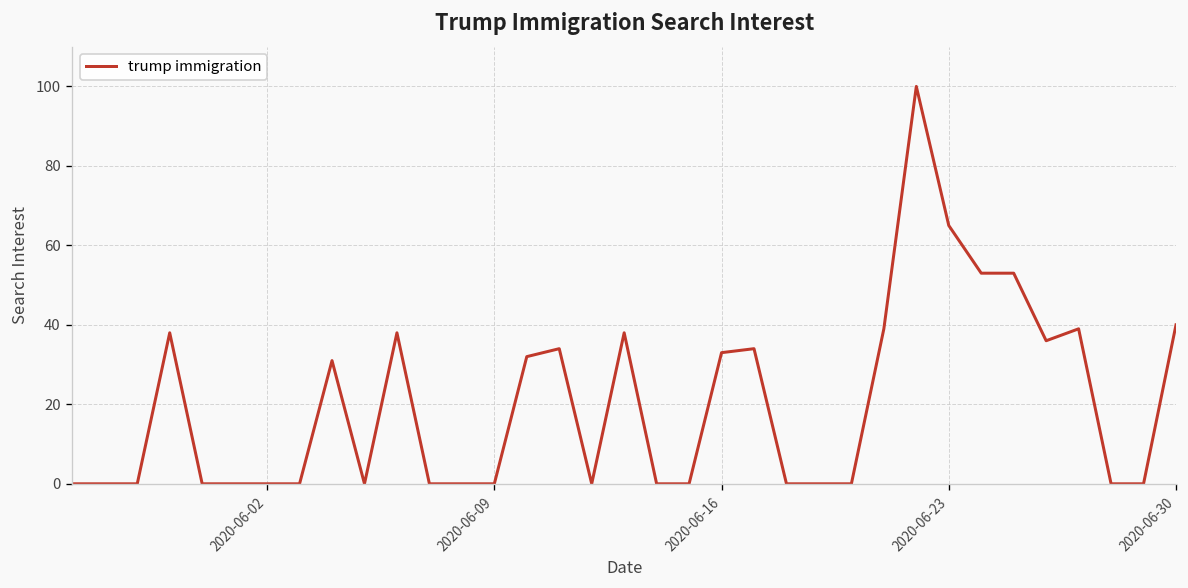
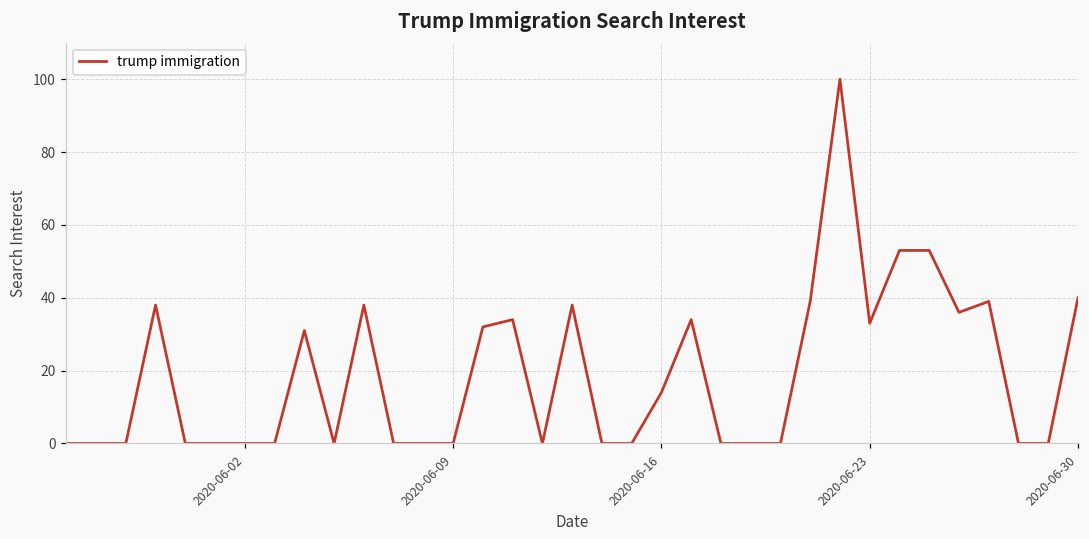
  {
    "2020-06-02": 0,
    "2020-06-09": 0,
-   "2020-06-16": 33,
-   "2020-06-23": 65,
+   "2020-06-16": 14,
+   "2020-06-23": 33,
    "2020-06-30": 40
  }
